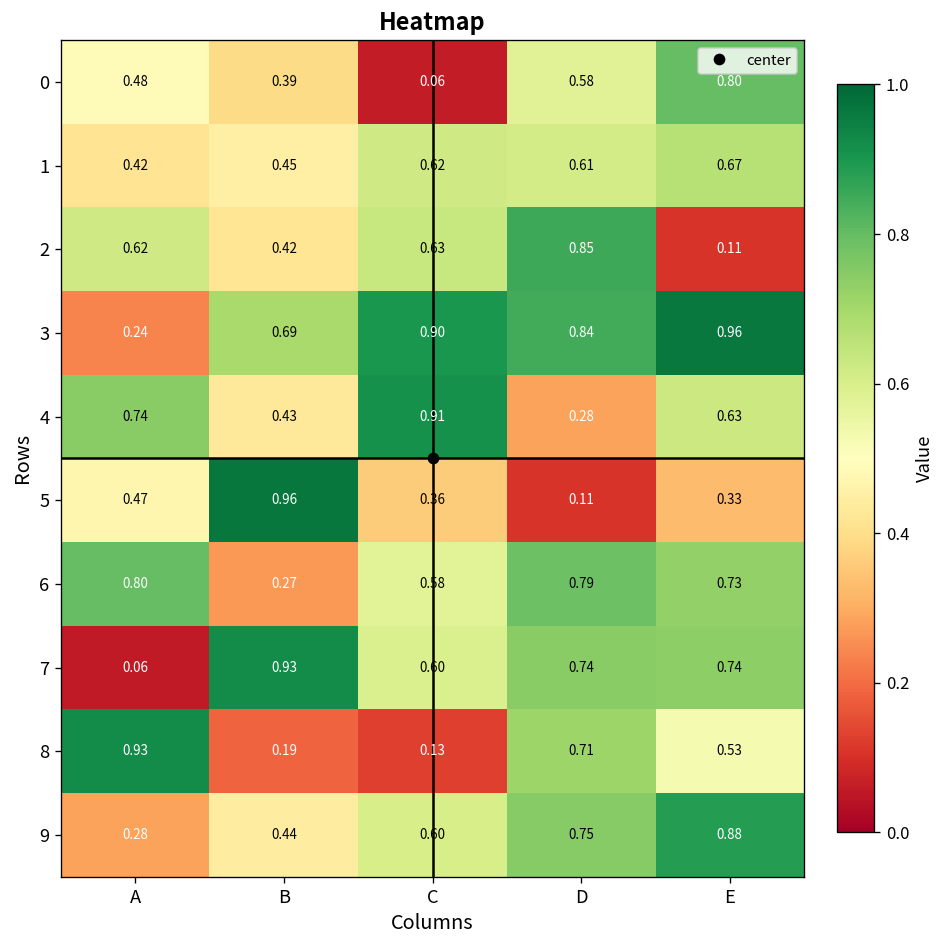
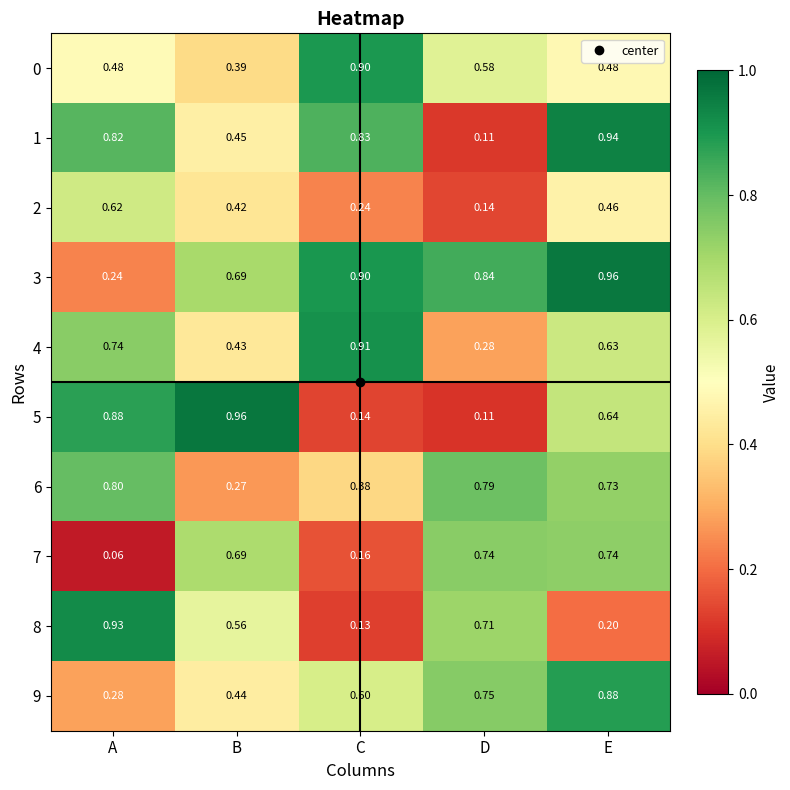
  {
    "0": {
      "A": 0.48,
      "B": 0.39,
-     "C": 0.06,
+     "C": 0.90,
      "D": 0.58,
-     "E": 0.80
+     "E": 0.48
    },
    "1": {
-     "A": 0.42,
+     "A": 0.82,
      "B": 0.45,
-     "C": 0.62,
-     "D": 0.61,
-     "E": 0.67
+     "C": 0.83,
+     "D": 0.11,
+     "E": 0.94
    },
    "2": {
      "A": 0.62,
      "B": 0.42,
-     "C": 0.63,
-     "D": 0.85,
-     "E": 0.11
+     "C": 0.24,
+     "D": 0.14,
+     "E": 0.46
    },
    "3": {
      "A": 0.24,
      "B": 0.69,
      "C": 0.90,
      "D": 0.84,
      "E": 0.96
    },
    "4": {
      "A": 0.74,
      "B": 0.43,
      "C": 0.91,
      "D": 0.28,
      "E": 0.63
    },
    "5": {
-     "A": 0.47,
+     "A": 0.88,
      "B": 0.96,
-     "C": 0.36,
+     "C": 0.14,
      "D": 0.11,
-     "E": 0.33
+     "E": 0.64
    },
    "6": {
      "A": 0.80,
      "B": 0.27,
-     "C": 0.58,
+     "C": 0.38,
      "D": 0.79,
      "E": 0.73
    },
    "7": {
      "A": 0.06,
-     "B": 0.93,
-     "C": 0.60,
+     "B": 0.69,
+     "C": 0.16,
      "D": 0.74,
      "E": 0.74
    },
    "8": {
      "A": 0.93,
-     "B": 0.19,
+     "B": 0.56,
      "C": 0.13,
      "D": 0.71,
-     "E": 0.53
+     "E": 0.20
    },
    "9": {
      "A": 0.28,
      "B": 0.44,
      "C": 0.60,
      "D": 0.75,
      "E": 0.88
    }
  }
